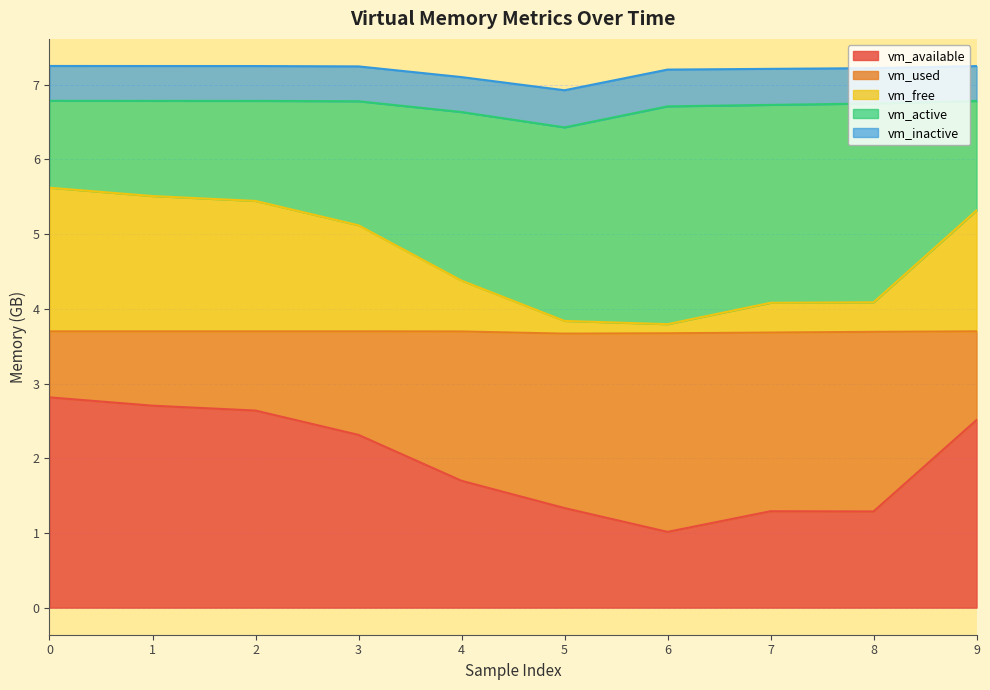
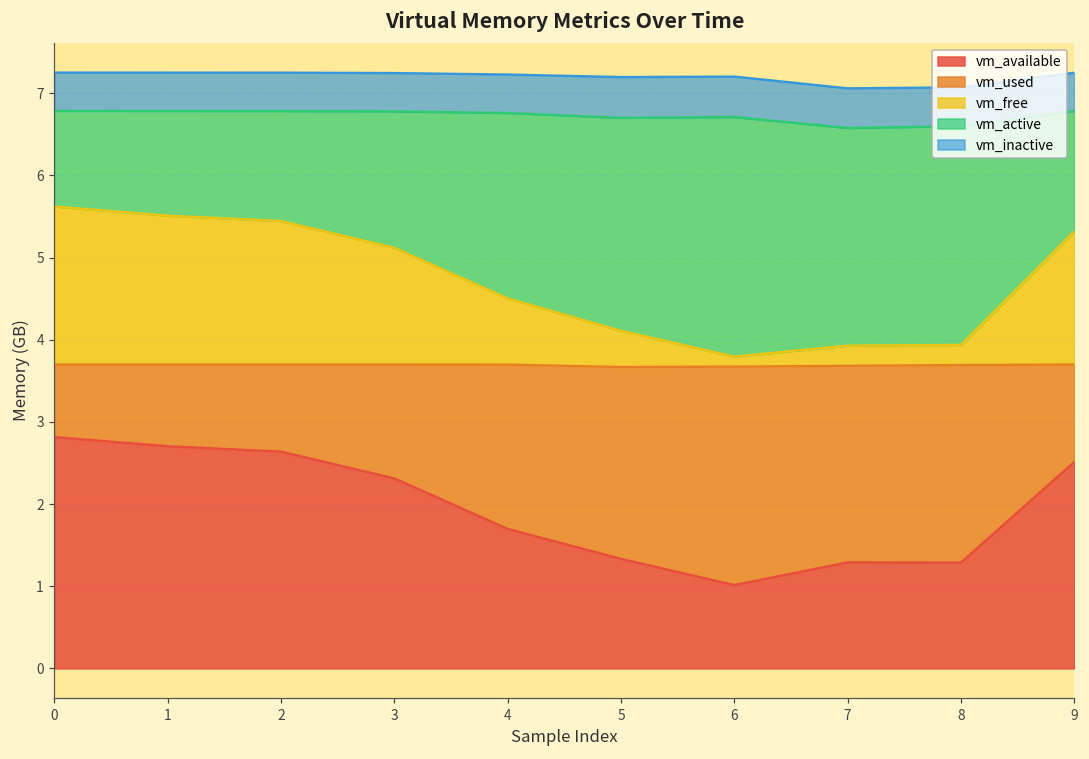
  {
    "vm_free": {
      "0": 1.9,
      "1": 1.8,
      "2": 1.7,
      "3": 1.4,
-     "4": 0.7,
-     "5": 0.2,
+     "4": 0.8,
+     "5": 0.4,
      "6": 0.1,
-     "7": 0.4,
-     "8": 0.4,
+     "7": 0.2,
+     "8": 0.2,
      "9": 1.6
    },
    "vm_active": {
      "0": 1.2,
      "1": 1.3,
      "2": 1.3,
      "3": 1.7,
      "4": 2.3,
      "5": 2.6,
      "6": 2.9,
      "7": 2.6,
      "9": 1.5
    },
    "vm_inactive": {
      "0": 0.5,
      "1": 0.5,
      "2": 0.5,
      "3": 0.5,
      "4": 0.5,
      "5": 0.5,
      "6": 0.5,
      "7": 0.5,
      "9": 0.5
    }
  }
